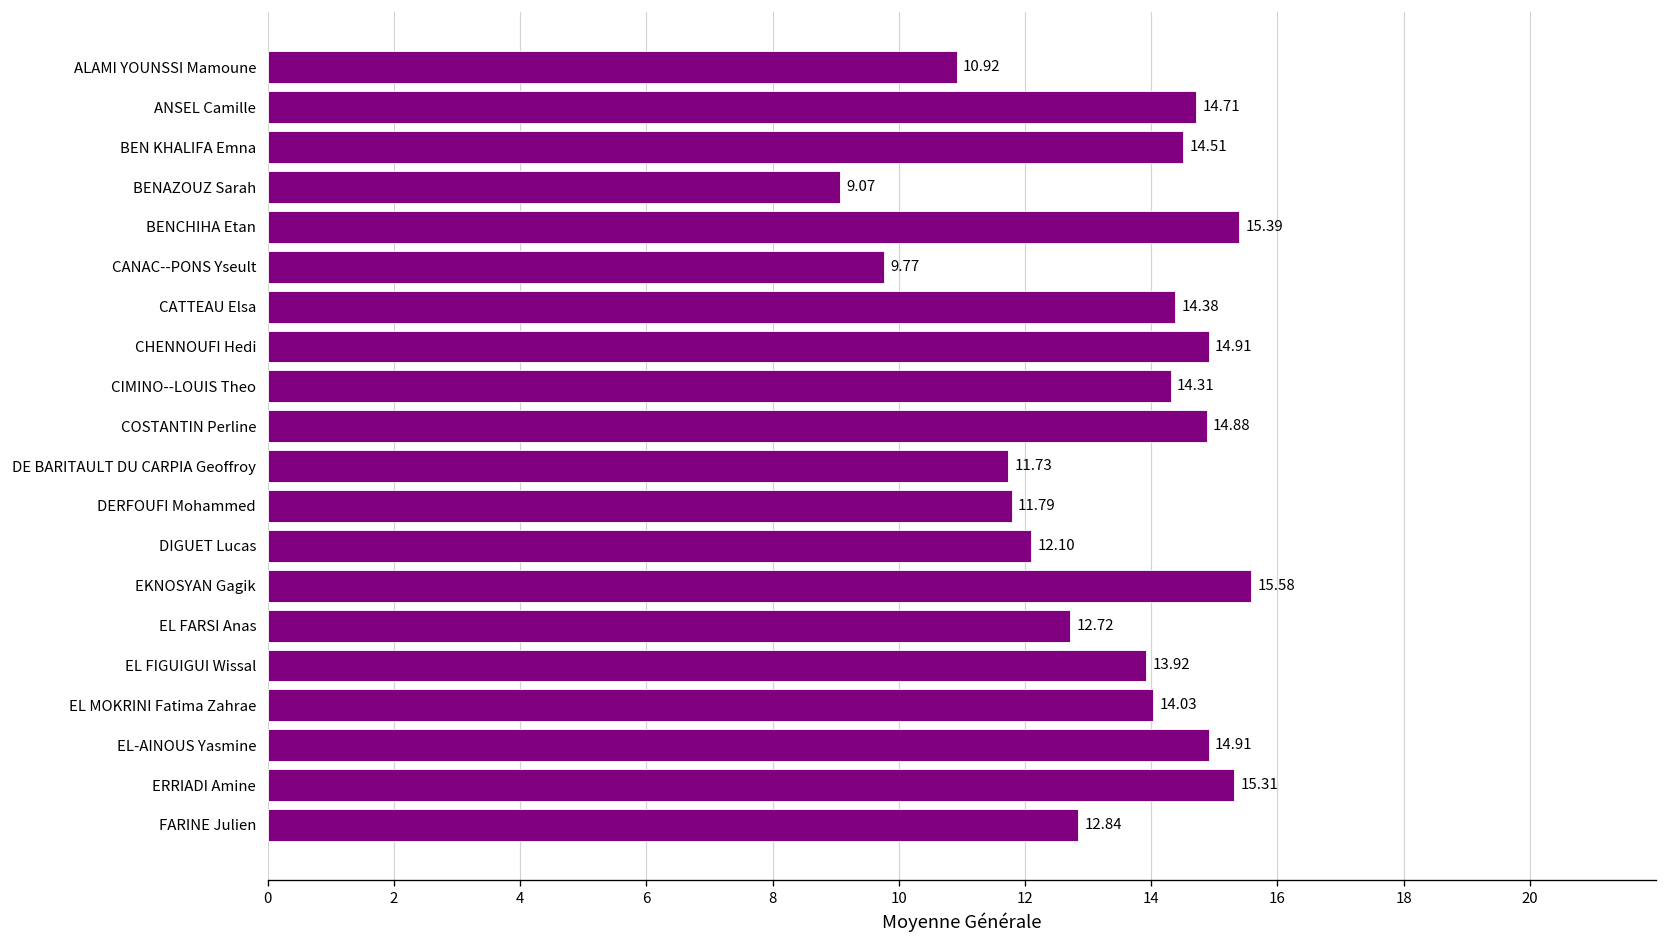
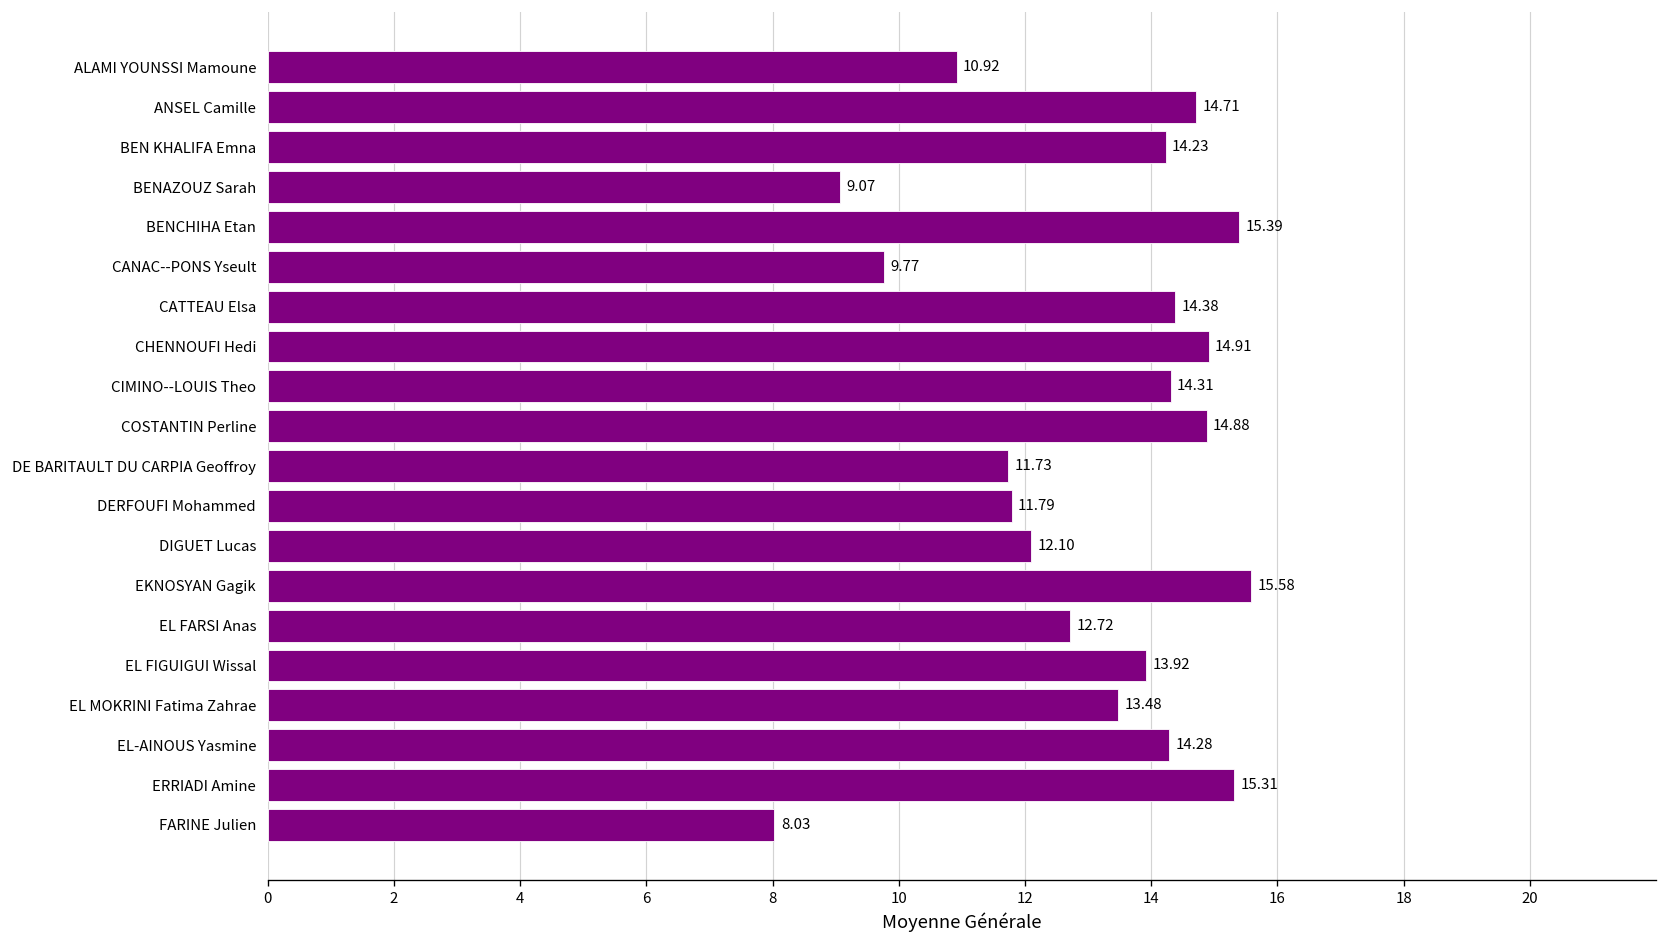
  {
    "ALAMI YOUNSSI Mamoune": 10.92,
    "ANSEL Camille": 14.71,
-   "BEN KHALIFA Emna": 14.51,
+   "BEN KHALIFA Emna": 14.23,
    "BENAZOUZ Sarah": 9.07,
    "BENCHIHA Etan": 15.39,
    "CANAC--PONS Yseult": 9.77,
    "CATTEAU Elsa": 14.38,
    "CHENNOUFI Hedi": 14.91,
    "CIMINO--LOUIS Theo": 14.31,
    "COSTANTIN Perline": 14.88,
    "DE BARITAULT DU CARPIA Geoffroy": 11.73,
    "DERFOUFI Mohammed": 11.79,
    "DIGUET Lucas": 12.10,
    "EKNOSYAN Gagik": 15.58,
    "EL FARSI Anas": 12.72,
    "EL FIGUIGUI Wissal": 13.92,
-   "EL MOKRINI Fatima Zahrae": 14.03,
-   "EL-AINOUS Yasmine": 14.91,
+   "EL MOKRINI Fatima Zahrae": 13.48,
+   "EL-AINOUS Yasmine": 14.28,
    "ERRIADI Amine": 15.31,
-   "FARINE Julien": 12.84
+   "FARINE Julien": 8.03
  }
